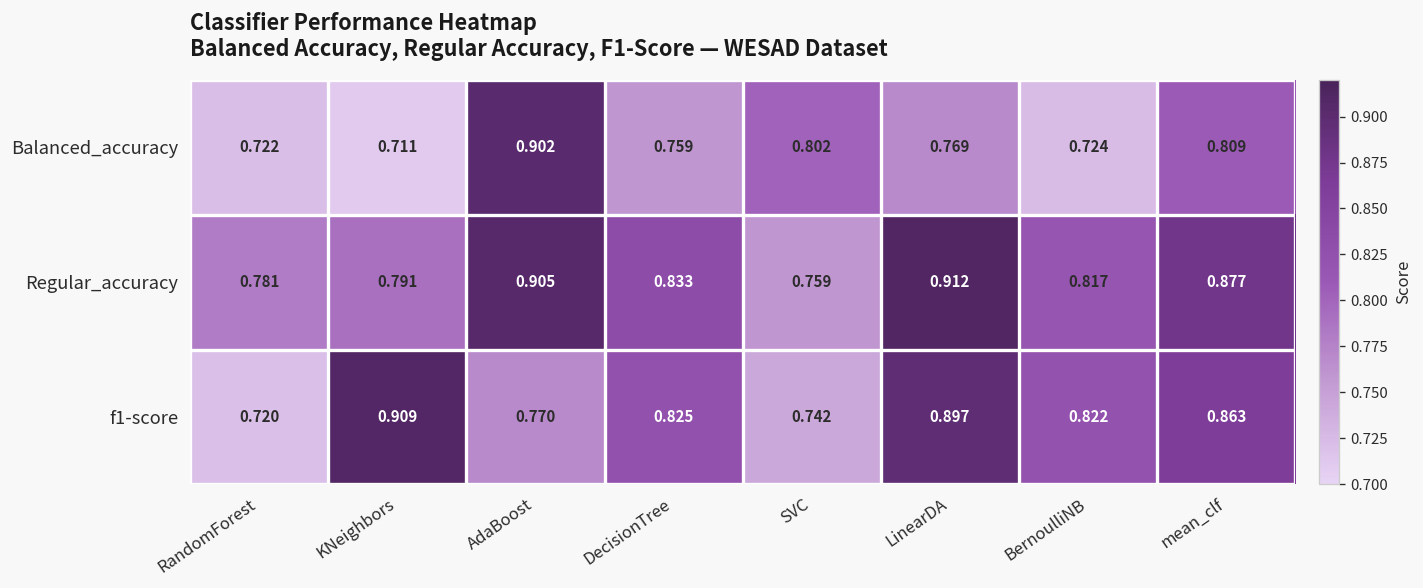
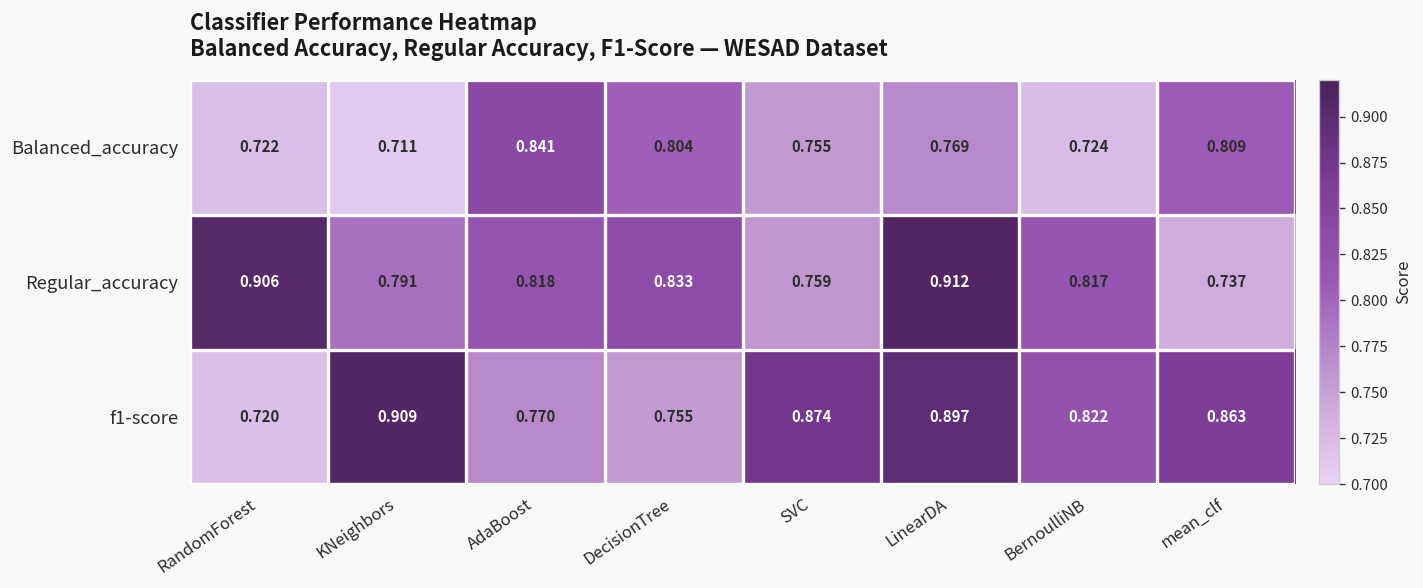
  {
    "Balanced_accuracy": {
      "RandomForest": 0.722,
      "KNeighbors": 0.711,
-     "AdaBoost": 0.902,
-     "DecisionTree": 0.759,
-     "SVC": 0.802,
+     "AdaBoost": 0.841,
+     "DecisionTree": 0.804,
+     "SVC": 0.755,
      "LinearDA": 0.769,
      "BernoulliNB": 0.724,
      "mean_clf": 0.809
    },
    "Regular_accuracy": {
-     "RandomForest": 0.781,
+     "RandomForest": 0.906,
      "KNeighbors": 0.791,
-     "AdaBoost": 0.905,
+     "AdaBoost": 0.818,
      "DecisionTree": 0.833,
      "SVC": 0.759,
      "LinearDA": 0.912,
      "BernoulliNB": 0.817,
-     "mean_clf": 0.877
+     "mean_clf": 0.737
    },
    "f1-score": {
      "RandomForest": 0.720,
      "KNeighbors": 0.909,
      "AdaBoost": 0.770,
-     "DecisionTree": 0.825,
-     "SVC": 0.742,
+     "DecisionTree": 0.755,
+     "SVC": 0.874,
      "LinearDA": 0.897,
      "BernoulliNB": 0.822,
      "mean_clf": 0.863
    }
  }
